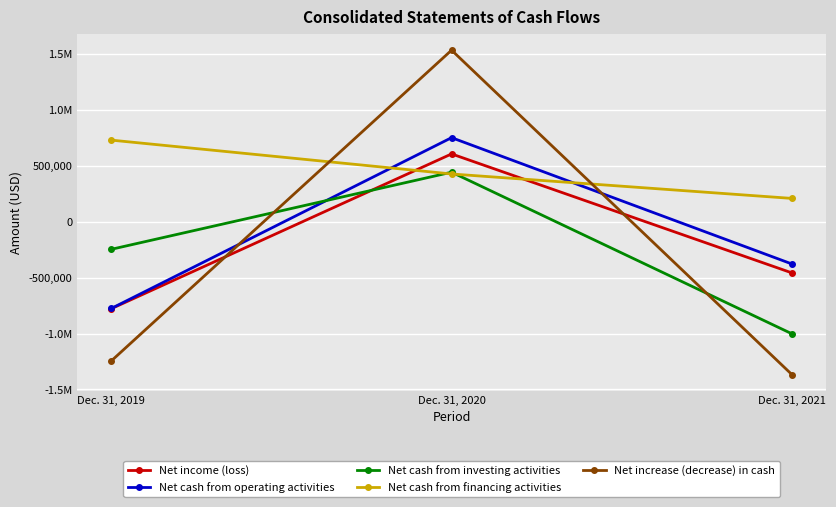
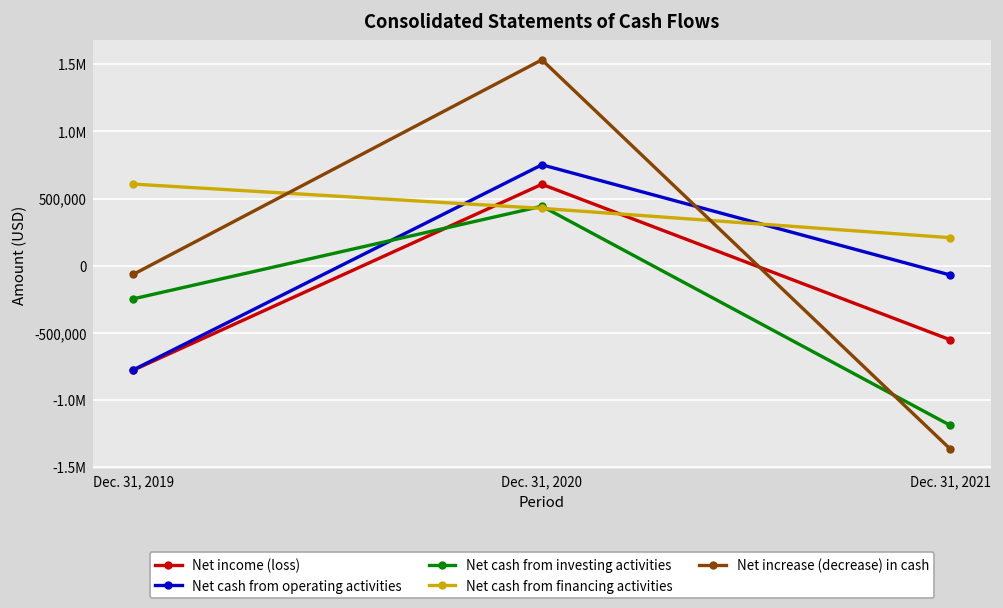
  {
    "Net income (loss)": {
      "Dec. 31, 2020": "610,000",
-     "Dec. 31, 2021": "-460,000"
+     "Dec. 31, 2021": "-550,000"
    },
    "Net cash from operating activities": {
      "Dec. 31, 2020": "750,000",
-     "Dec. 31, 2021": "-380,000"
+     "Dec. 31, 2021": "-70,000"
    },
    "Net cash from investing activities": {
      "Dec. 31, 2019": "-250,000",
-     "Dec. 31, 2021": "-1,000,000"
+     "Dec. 31, 2021": "-1,190,000"
    },
    "Net cash from financing activities": {
-     "Dec. 31, 2019": "730,000",
+     "Dec. 31, 2019": "610,000",
      "Dec. 31, 2021": "210,000"
    },
    "Net increase (decrease) in cash": {
-     "Dec. 31, 2019": "-1,250,000",
+     "Dec. 31, 2019": "-60,000",
      "Dec. 31, 2020": "1,530,000",
      "Dec. 31, 2021": "-1,370,000"
    }
  }
